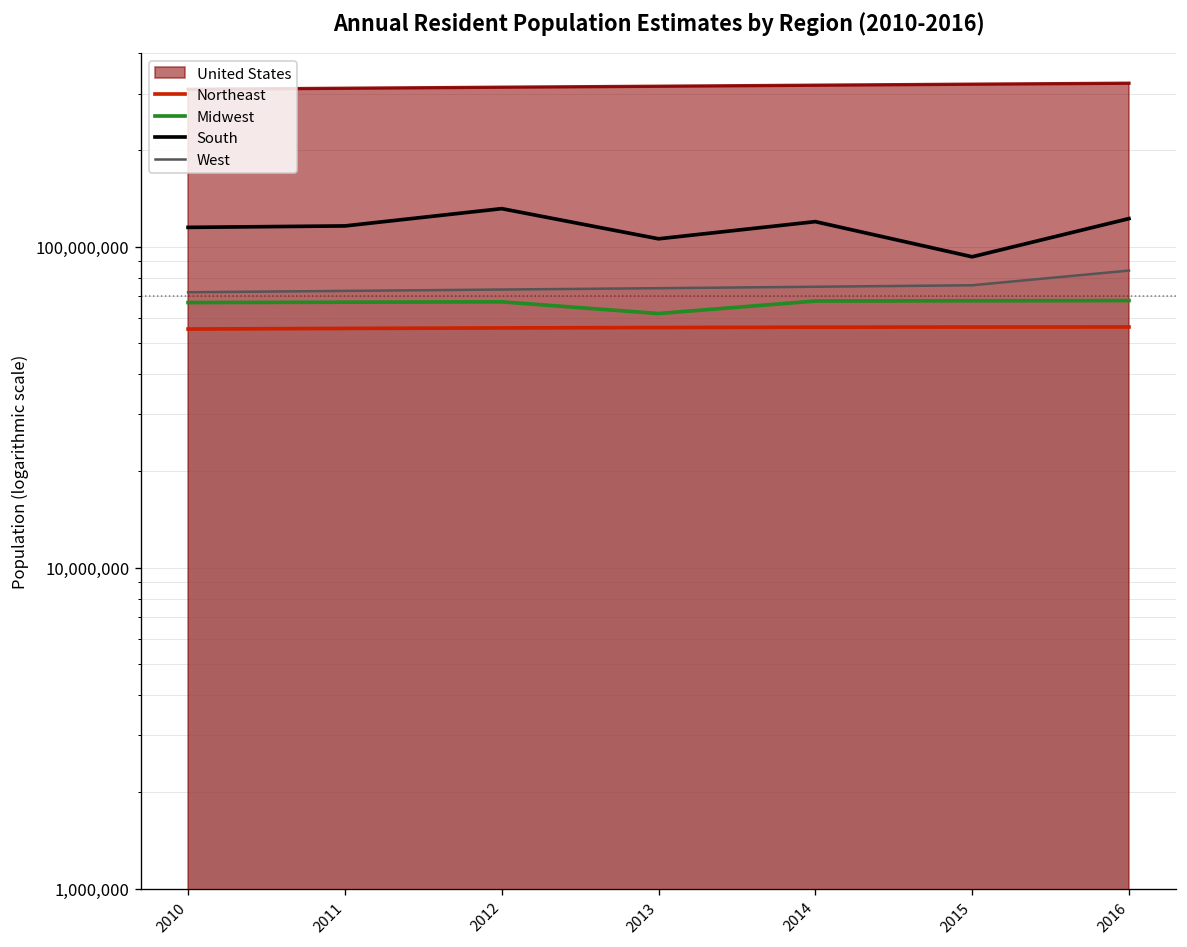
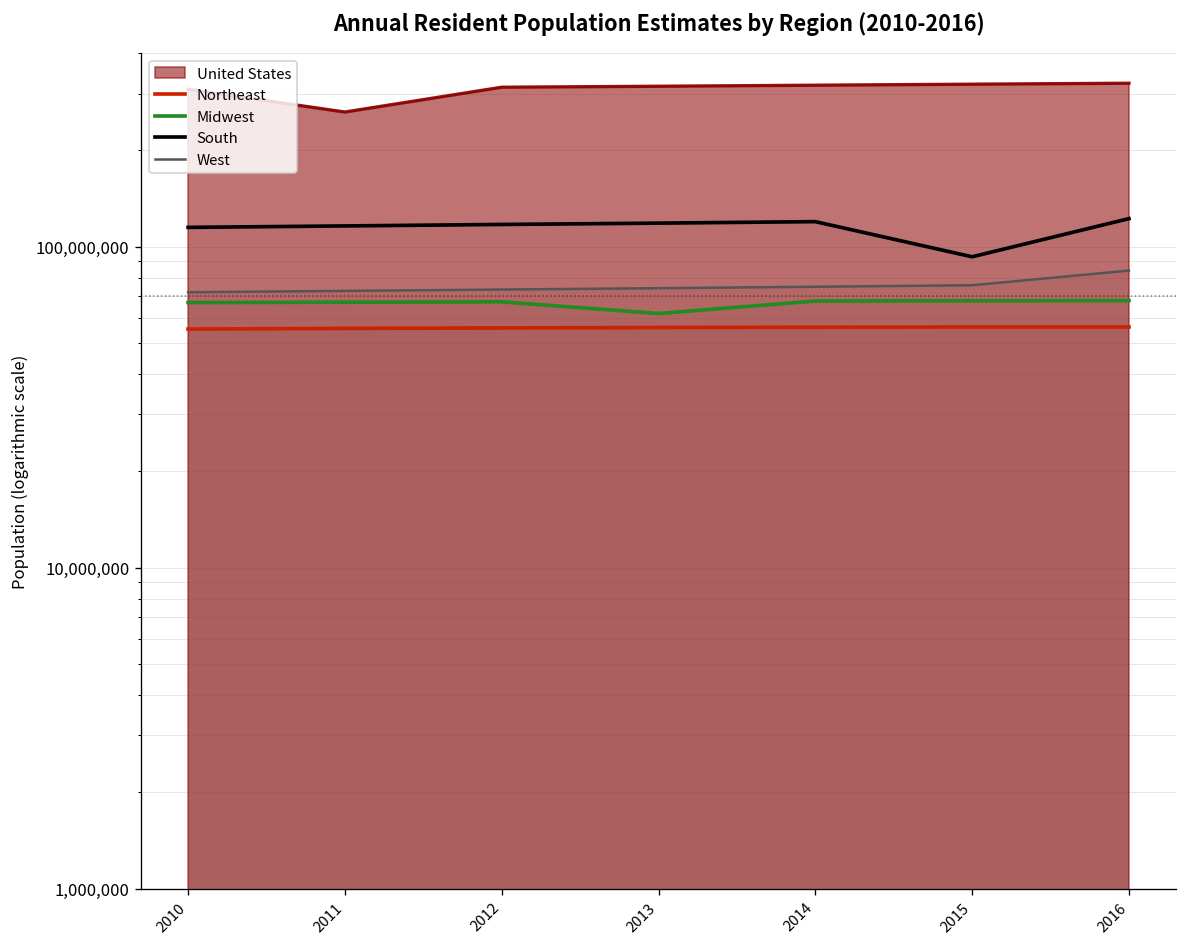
  {
    "Northeast": {
      "2010": "55,000,000",
      "2011": "56,000,000",
      "2012": "56,000,000",
      "2013": "56,000,000",
      "2014": "56,000,000",
      "2015": "56,000,000",
      "2016": "56,000,000"
    },
    "Midwest": {
      "2010": "67,000,000",
      "2011": "67,000,000",
      "2012": "67,000,000",
      "2013": "62,000,000",
      "2014": "68,000,000",
      "2015": "68,000,000",
      "2016": "68,000,000"
    },
    "South": {
      "2010": "115,000,000",
      "2011": "116,000,000",
-     "2012": "130,000,000",
-     "2013": "106,000,000",
+     "2012": "120,000,000",
+     "2013": "120,000,000",
      "2014": "120,000,000",
      "2015": "93,000,000",
      "2016": "120,000,000"
    },
    "West": {
      "2010": "72,000,000",
      "2011": "73,000,000",
      "2012": "74,000,000",
      "2013": "74,000,000",
      "2014": "75,000,000",
      "2015": "76,000,000",
      "2016": "84,000,000"
    },
    "United States": {
-     "2011": "310,000,000",
+     "2011": "260,000,000",
      "2012": "310,000,000",
      "2013": "320,000,000",
      "2014": "320,000,000",
      "2015": "320,000,000",
      "2016": "320,000,000"
    }
  }
